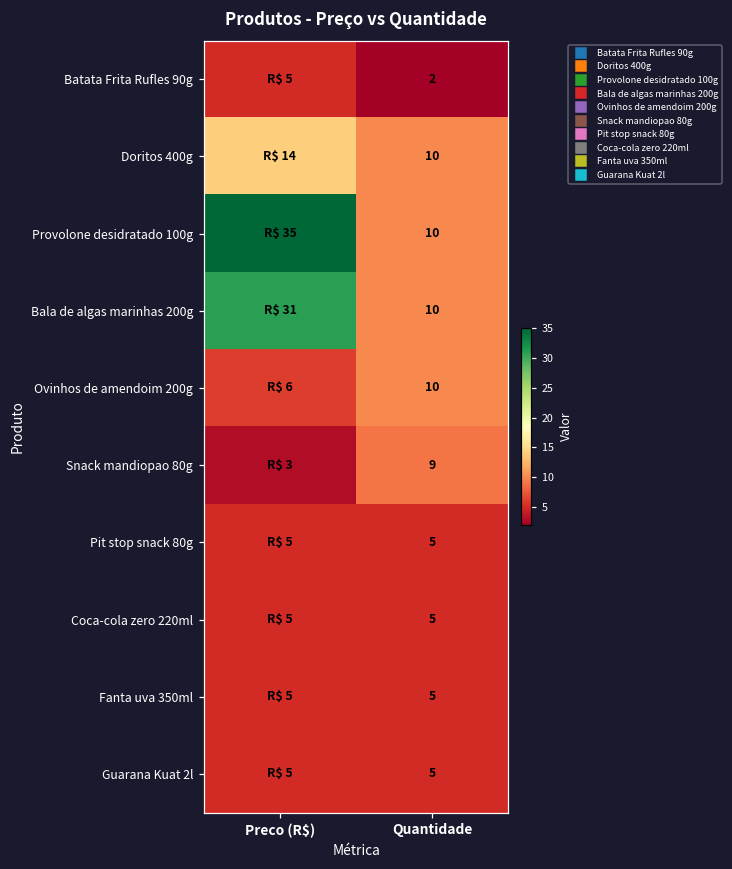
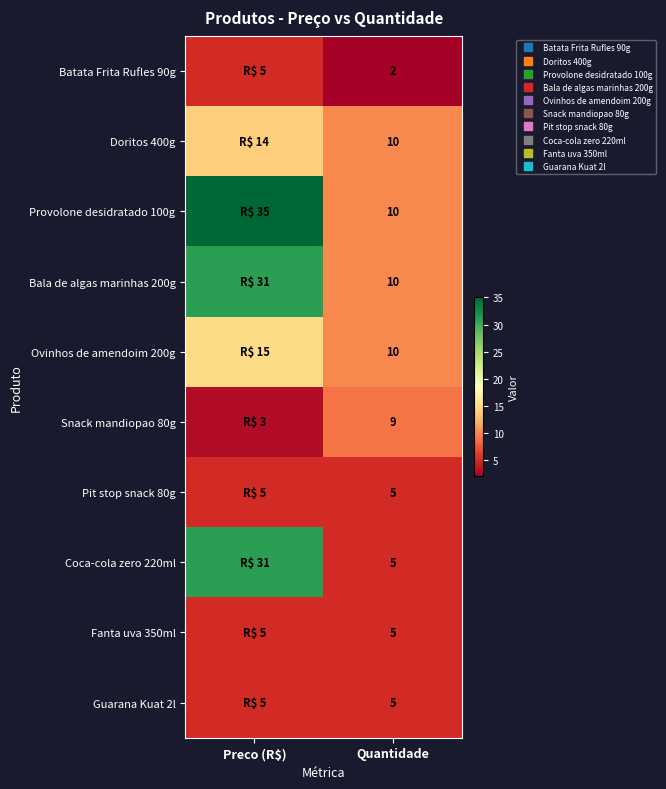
  {
    "Batata Frita Rufles 90g": {
      "Preco (R$)": 5,
      "Quantidade": 2
    },
    "Doritos 400g": {
      "Preco (R$)": 14,
      "Quantidade": 10
    },
    "Provolone desidratado 100g": {
      "Preco (R$)": 35,
      "Quantidade": 10
    },
    "Bala de algas marinhas 200g": {
      "Preco (R$)": 31,
      "Quantidade": 10
    },
    "Ovinhos de amendoim 200g": {
-     "Preco (R$)": 6,
+     "Preco (R$)": 15,
      "Quantidade": 10
    },
    "Snack mandiopao 80g": {
      "Preco (R$)": 3,
      "Quantidade": 9
    },
    "Pit stop snack 80g": {
      "Preco (R$)": 5,
      "Quantidade": 5
    },
    "Coca-cola zero 220ml": {
-     "Preco (R$)": 5,
+     "Preco (R$)": 31,
      "Quantidade": 5
    },
    "Fanta uva 350ml": {
      "Preco (R$)": 5,
      "Quantidade": 5
    },
    "Guarana Kuat 2l": {
      "Preco (R$)": 5,
      "Quantidade": 5
    }
  }
